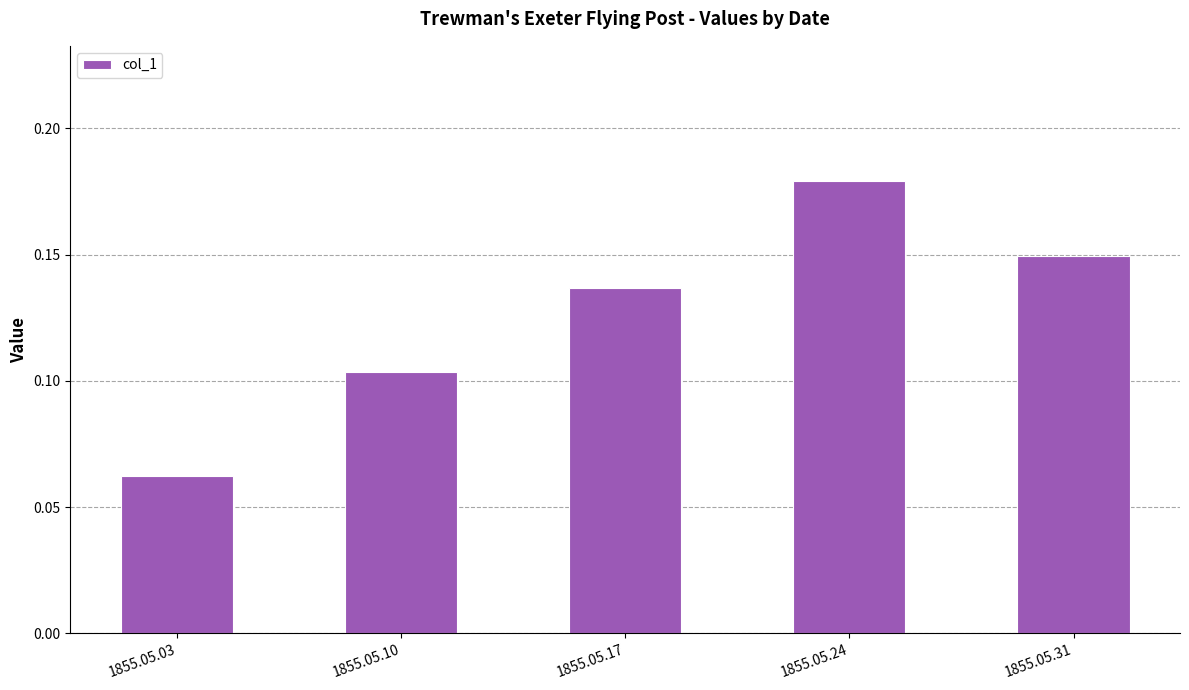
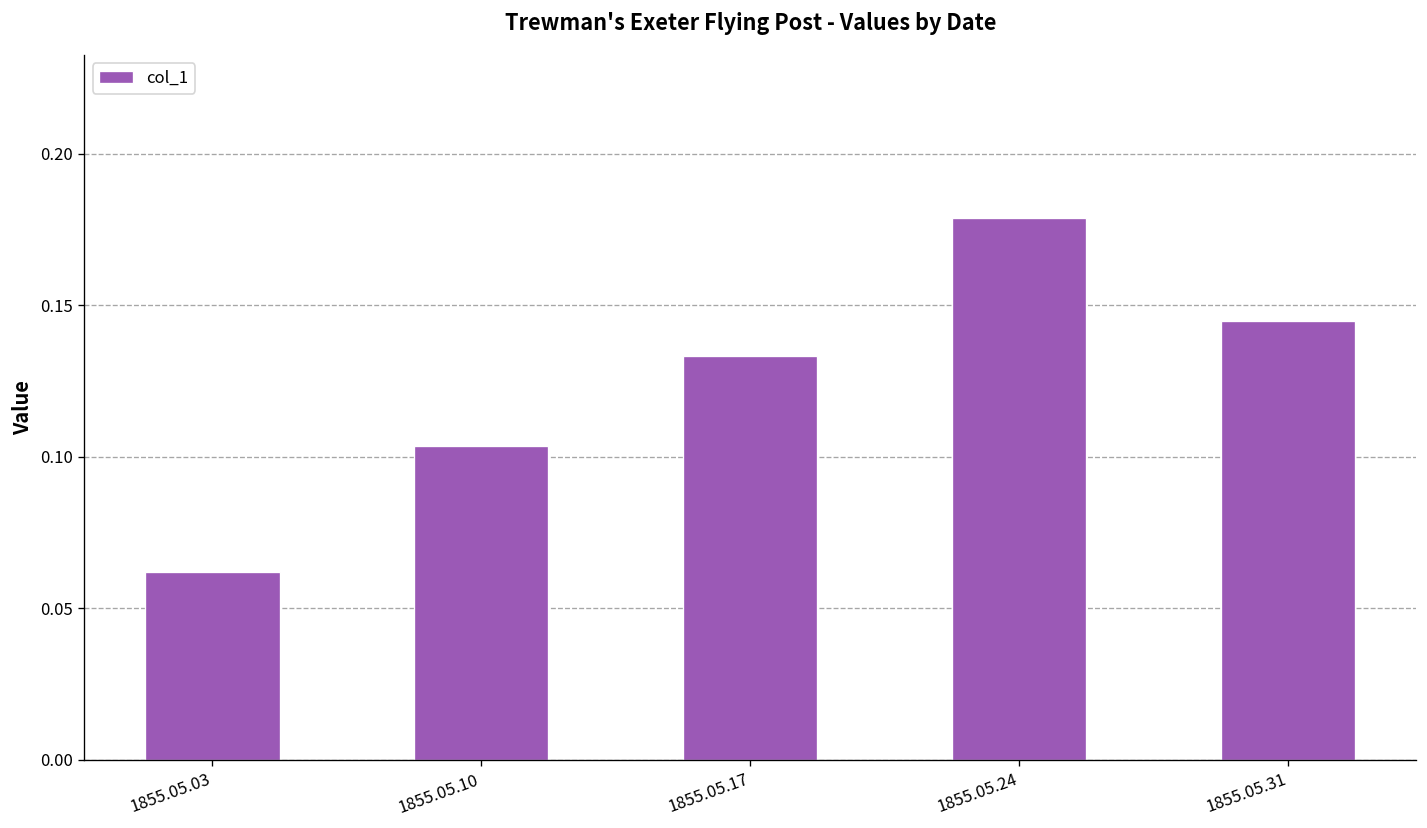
  {
    "1855.05.03": 0.062,
    "1855.05.10": 0.103,
-   "1855.05.17": 0.137,
+   "1855.05.17": 0.133,
    "1855.05.24": 0.179,
-   "1855.05.31": 0.149
+   "1855.05.31": 0.145
  }
